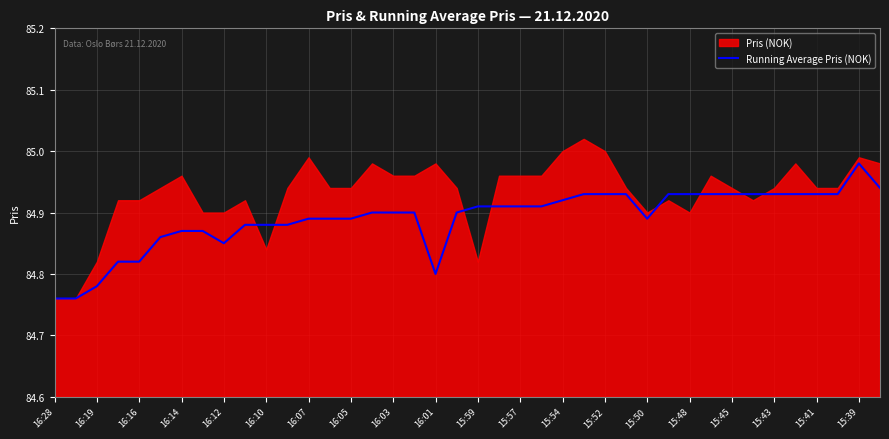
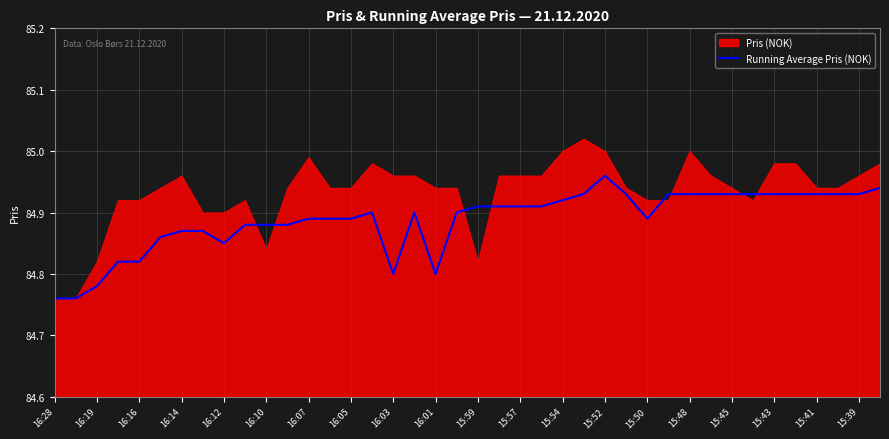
  {
    "Running Average Pris (NOK)": {
      "16:19": 84.78,
      "16:16": 84.82,
      "16:14": 84.87,
      "16:12": 84.85,
      "16:10": 84.88,
      "16:07": 84.89,
      "16:05": 84.89,
-     "16:03": 84.9,
+     "16:03": 84.8,
      "16:01": 84.80,
      "15:59": 84.91,
      "15:57": 84.91,
      "15:54": 84.92,
-     "15:52": 84.93,
+     "15:52": 84.96,
      "15:50": 84.89,
      "15:48": 84.93,
      "15:45": 84.93,
      "15:43": 84.93,
      "15:41": 84.93,
-     "15:39": 84.98
+     "15:39": 84.93
    },
    "Pris (NOK)": {
      "16:19": 84.82,
      "16:16": 84.92,
      "16:14": 84.96,
      "16:12": 84.90,
      "16:10": 84.84,
      "16:07": 84.99,
      "16:05": 84.94,
      "16:03": 84.96,
-     "16:01": 84.98,
+     "16:01": 84.94,
      "15:59": 84.82,
      "15:57": 84.96,
      "15:54": 85.00,
      "15:52": 85.00,
-     "15:50": 84.90,
-     "15:48": 84.9,
+     "15:50": 84.92,
+     "15:48": 85.0,
      "15:45": 84.94,
-     "15:43": 84.94,
+     "15:43": 84.98,
      "15:41": 84.94,
-     "15:39": 84.99
+     "15:39": 84.96
    }
  }
